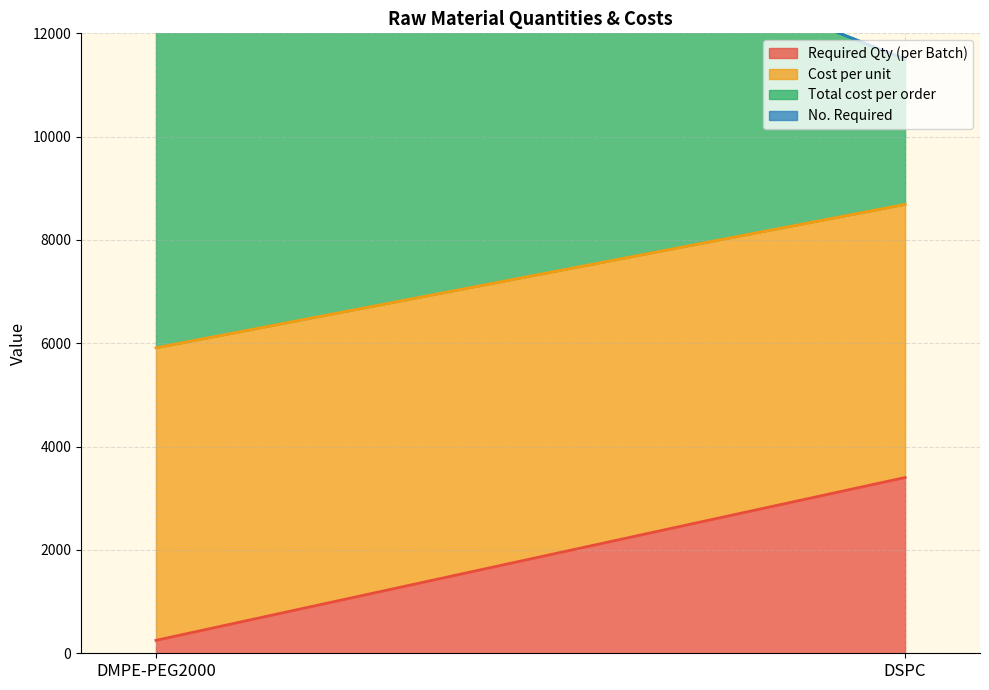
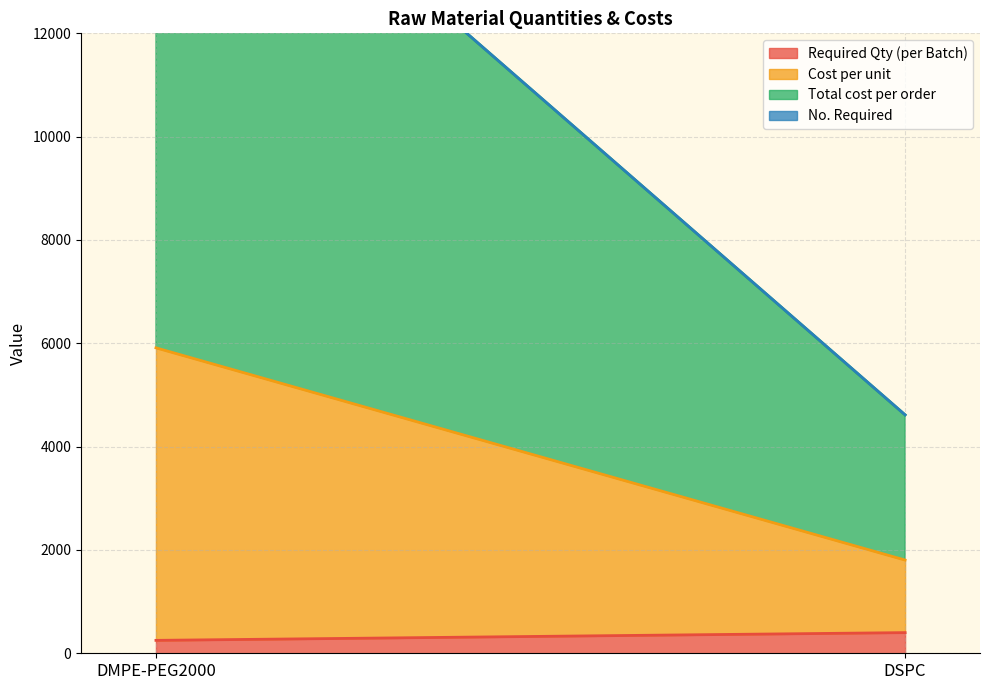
  {
    "Required Qty (per Batch)": {
      "DMPE-PEG2000": 300,
-     "DSPC": 3400
+     "DSPC": 400
    },
    "Cost per unit": {
      "DMPE-PEG2000": 5700,
-     "DSPC": 5300
+     "DSPC": 1400
    }
  }
